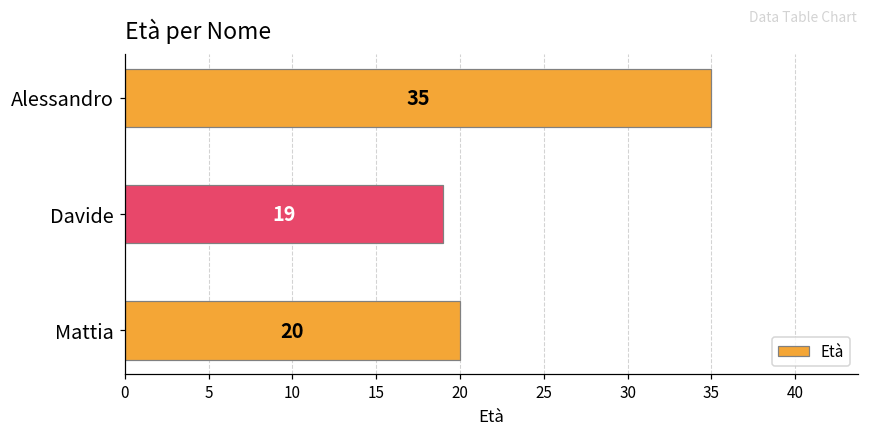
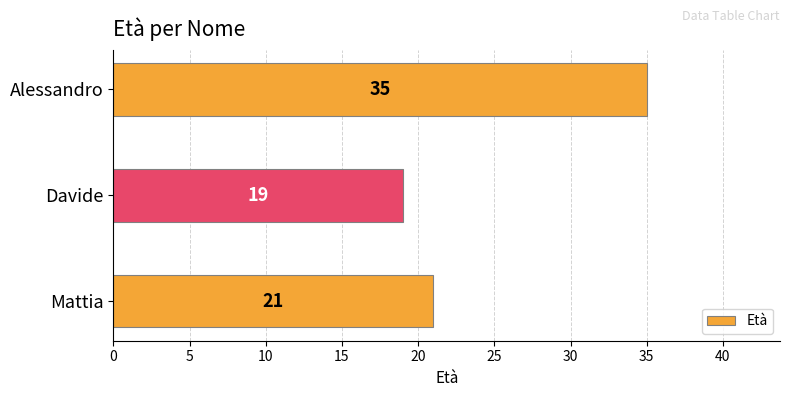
  {
    "Alessandro": 35,
    "Davide": 19,
-   "Mattia": 20
+   "Mattia": 21
  }
